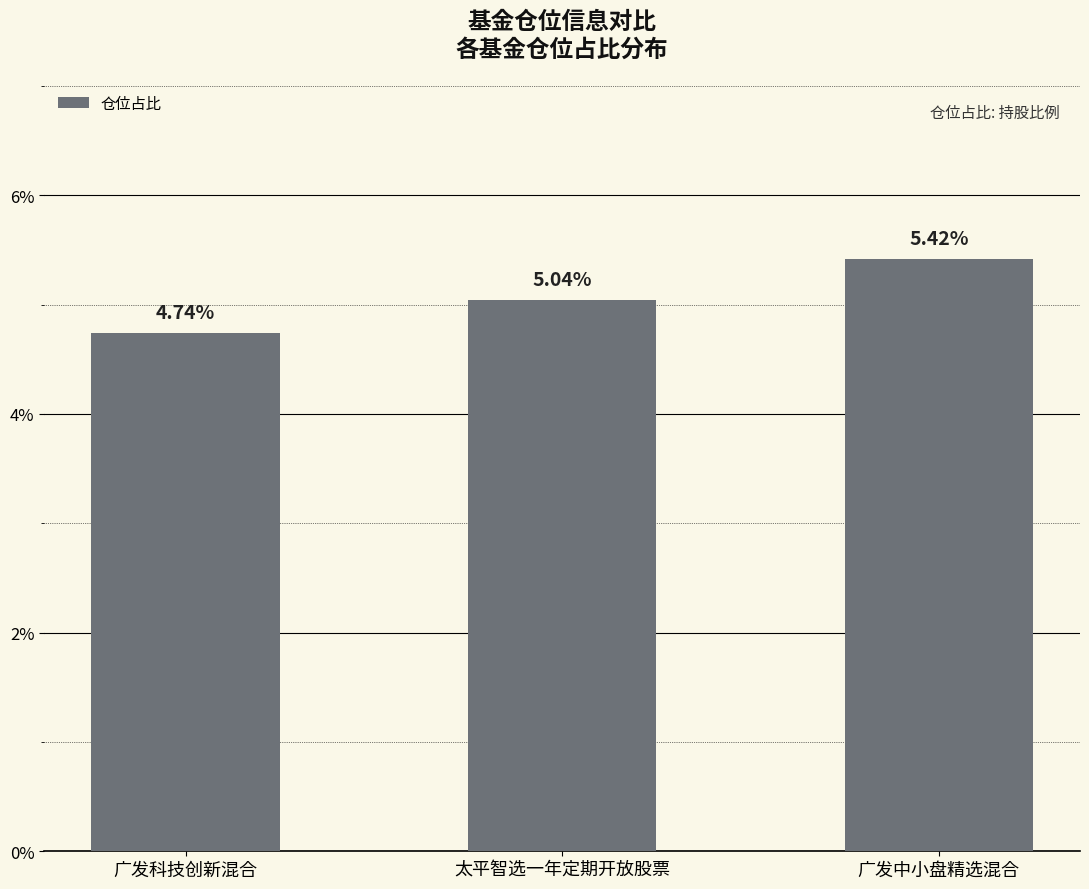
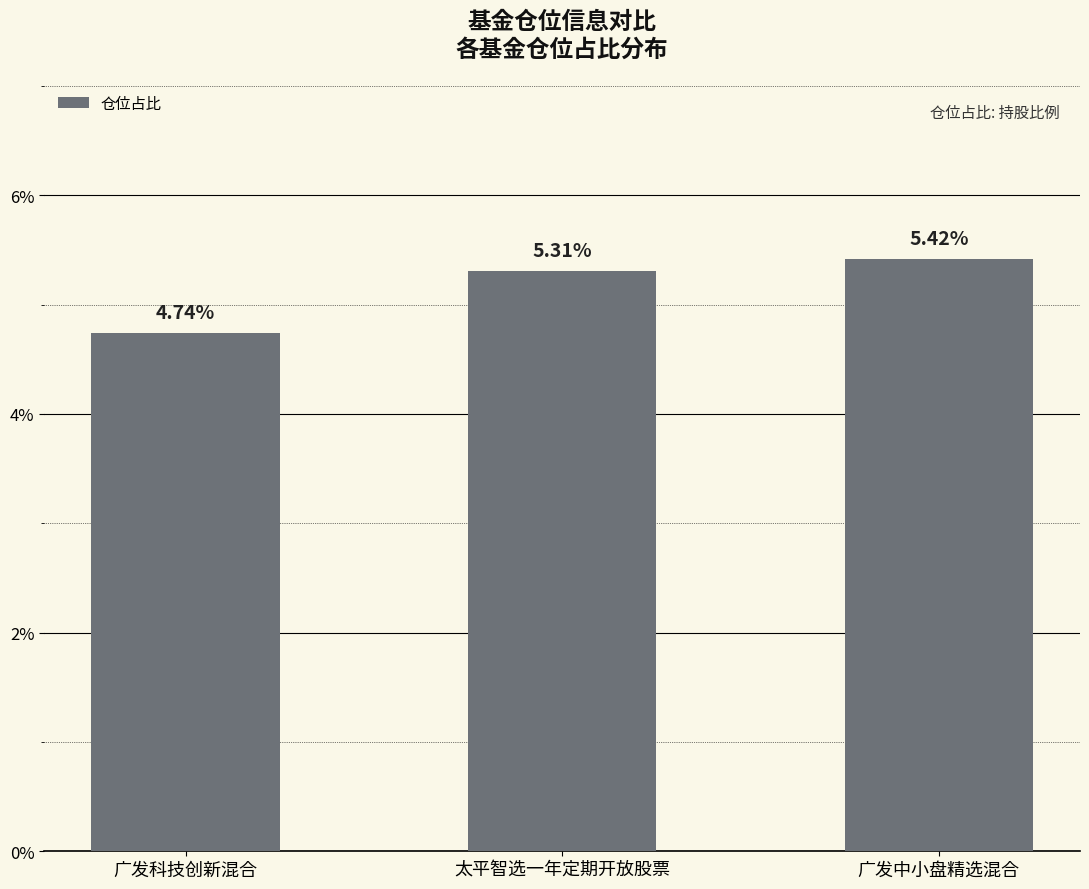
  {
    "广发科技创新混合": "4.74%",
-   "太平智选一年定期开放股票": "5.04%",
+   "太平智选一年定期开放股票": "5.31%",
    "广发中小盘精选混合": "5.42%"
  }
